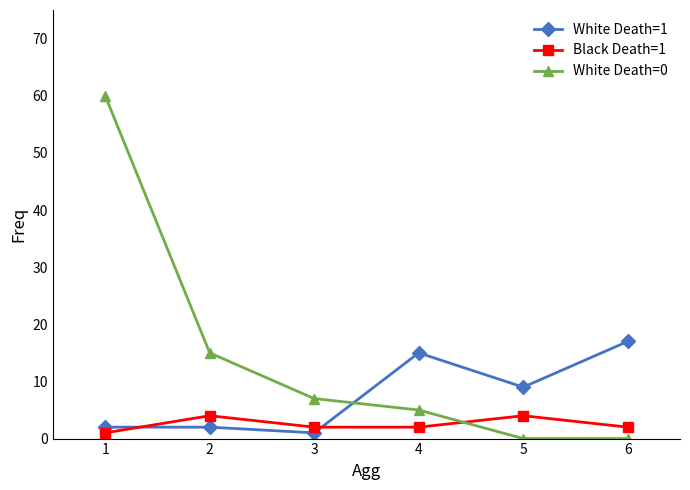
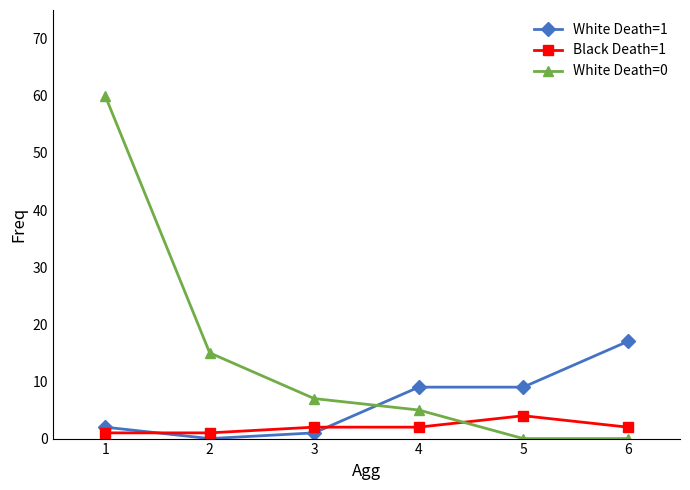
  {
    "White Death=1": {
      "1": 2,
-     "2": 2,
+     "2": 0,
      "3": 1,
-     "4": 15,
+     "4": 9,
      "5": 9,
      "6": 17
    },
    "Black Death=1": {
      "1": 1,
-     "2": 4,
+     "2": 1,
      "3": 2,
      "4": 2,
      "5": 4,
      "6": 2
    },
    "White Death=0": {
      "1": 60,
      "2": 15,
      "3": 7,
      "4": 5,
      "5": 0,
      "6": 0
    }
  }
